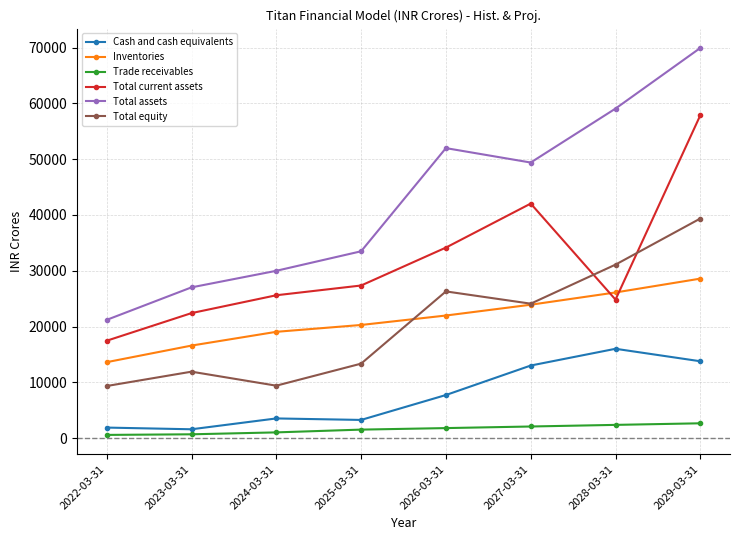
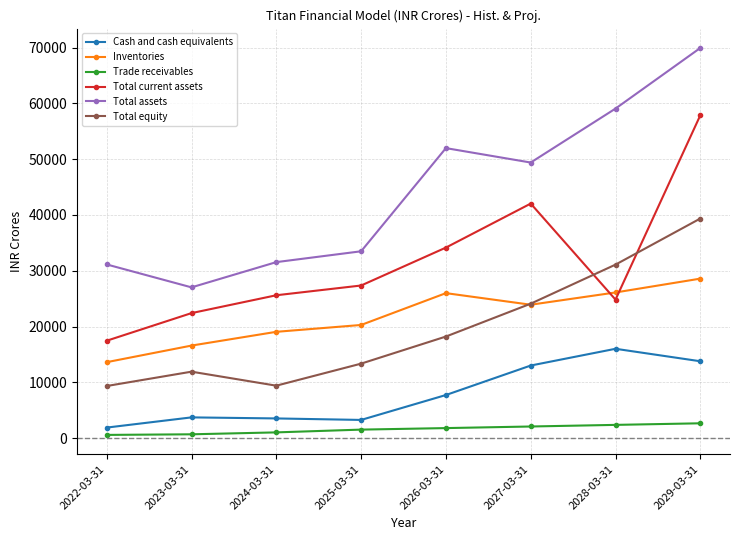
  {
    "Cash and cash equivalents": {
      "2022-03-31": 2000,
-     "2023-03-31": 2000,
+     "2023-03-31": 4000,
      "2024-03-31": 4000,
      "2025-03-31": 3000,
      "2026-03-31": 8000,
      "2027-03-31": 13000,
      "2028-03-31": 16000,
      "2029-03-31": 14000
    },
    "Inventories": {
      "2022-03-31": 14000,
      "2023-03-31": 17000,
      "2024-03-31": 19000,
      "2025-03-31": 20000,
-     "2026-03-31": 22000,
+     "2026-03-31": 26000,
      "2028-03-31": 26000,
      "2029-03-31": 29000
    },
    "Trade receivables": {
      "2022-03-31": 1000,
      "2023-03-31": 1000,
      "2024-03-31": 1000,
      "2025-03-31": 2000,
      "2026-03-31": 2000,
      "2027-03-31": 2000,
      "2028-03-31": 2000,
      "2029-03-31": 3000
    },
    "Total current assets": {
      "2022-03-31": 17000,
      "2023-03-31": 22000,
      "2024-03-31": 26000,
      "2025-03-31": 27000,
      "2026-03-31": 34000,
      "2027-03-31": 42000,
      "2028-03-31": 25000,
      "2029-03-31": 58000
    },
    "Total assets": {
-     "2022-03-31": 21000,
+     "2022-03-31": 31000,
      "2023-03-31": 27000,
-     "2024-03-31": 30000,
+     "2024-03-31": 32000,
      "2025-03-31": 33000,
      "2026-03-31": 52000,
      "2027-03-31": 49000,
      "2028-03-31": 59000,
      "2029-03-31": 70000
    },
    "Total equity": {
      "2022-03-31": 9000,
      "2023-03-31": 12000,
      "2024-03-31": 9000,
      "2025-03-31": 13000,
-     "2026-03-31": 26000,
+     "2026-03-31": 18000,
      "2028-03-31": 31000,
      "2029-03-31": 39000
    }
  }
